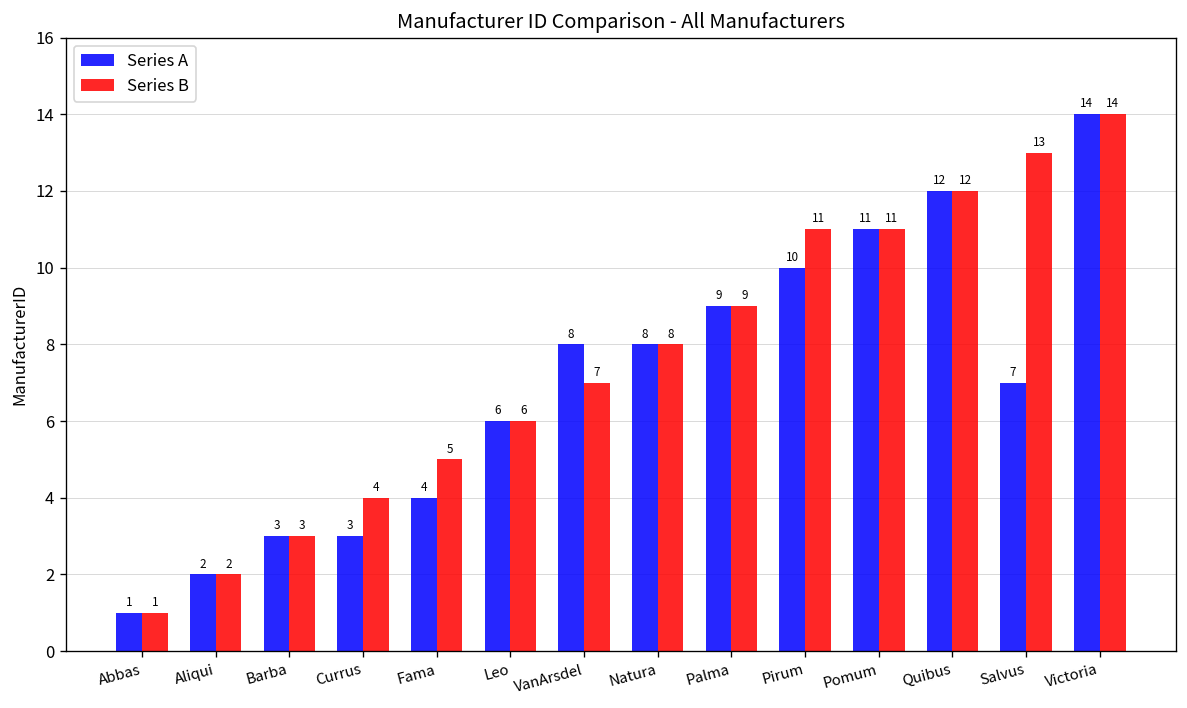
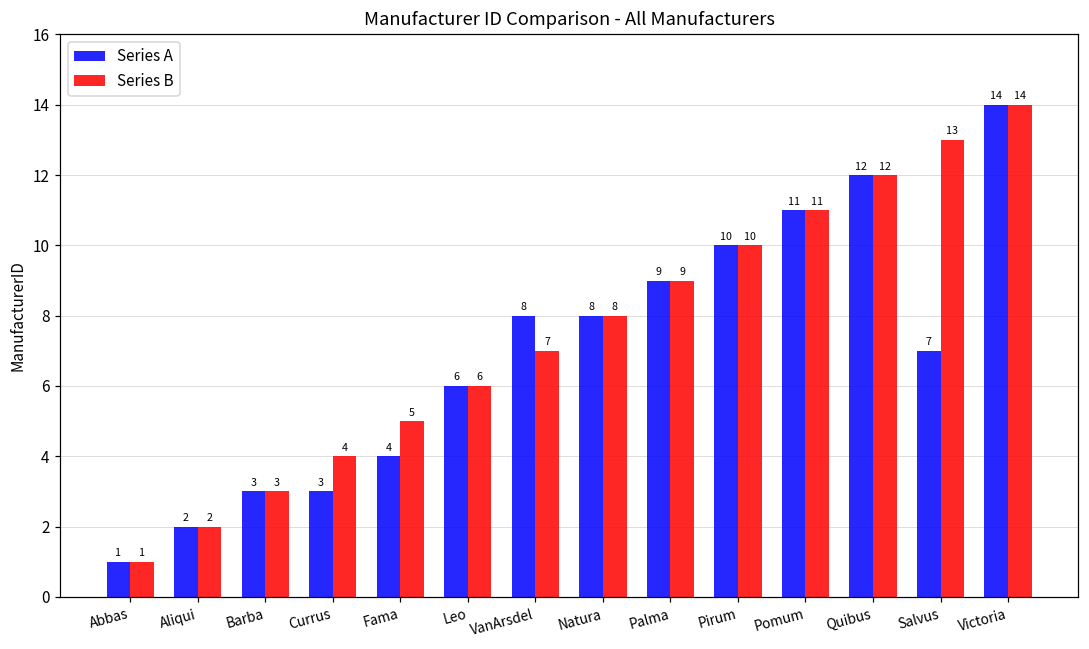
  {
    "Series A": {
      "Abbas": 1,
      "Aliqui": 2,
      "Barba": 3,
      "Currus": 3,
      "Fama": 4,
      "Leo": 6,
      "VanArsdel": 8,
      "Natura": 8,
      "Palma": 9,
      "Pirum": 10,
      "Pomum": 11,
      "Quibus": 12,
      "Salvus": 7,
      "Victoria": 14
    },
    "Series B": {
      "Abbas": 1,
      "Aliqui": 2,
      "Barba": 3,
      "Currus": 4,
      "Fama": 5,
      "Leo": 6,
      "VanArsdel": 7,
      "Natura": 8,
      "Palma": 9,
-     "Pirum": 11,
+     "Pirum": 10,
      "Pomum": 11,
      "Quibus": 12,
      "Salvus": 13,
      "Victoria": 14
    }
  }
